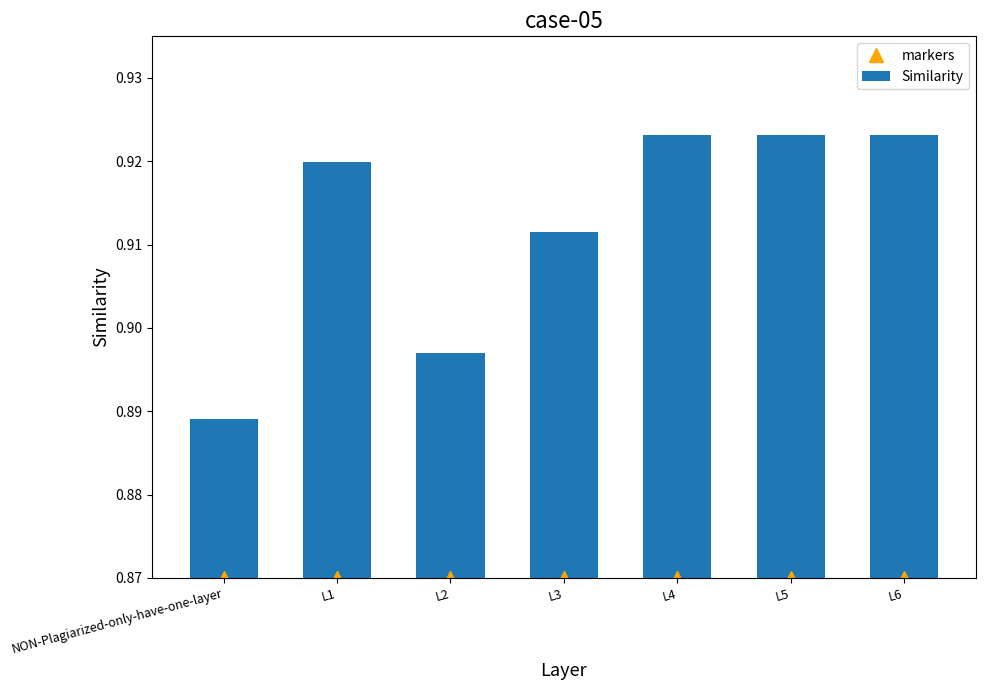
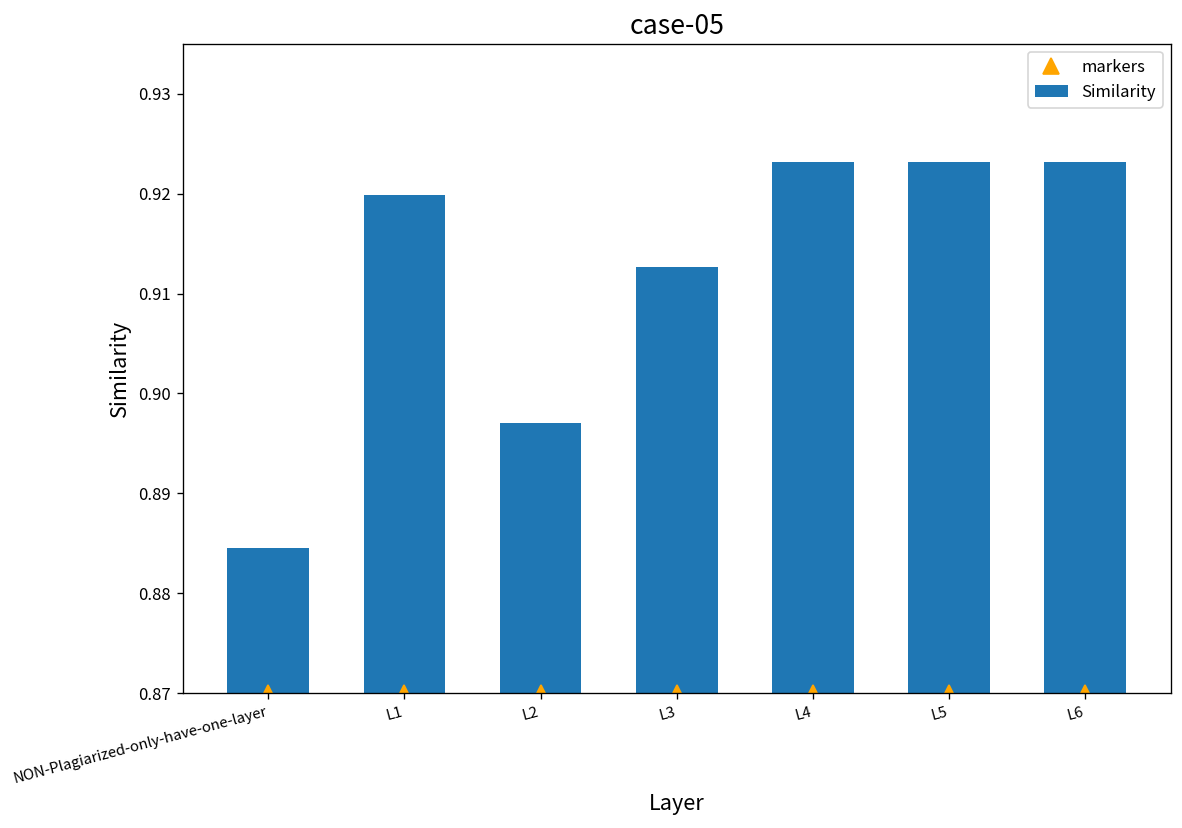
  {
    "Similarity": {
-     "NON-Plagiarized-only-have-one-layer": 0.889,
+     "NON-Plagiarized-only-have-one-layer": 0.885,
      "L1": 0.920,
      "L2": 0.897,
-     "L3": 0.912,
+     "L3": 0.913,
      "L4": 0.923,
      "L5": 0.923,
      "L6": 0.923
    },
    "markers": {
      "NON-Plagiarized-only-have-one-layer": 0.870,
      "L1": 0.870,
      "L2": 0.870,
      "L3": 0.870,
      "L4": 0.870,
      "L5": 0.870,
      "L6": 0.870
    }
  }
